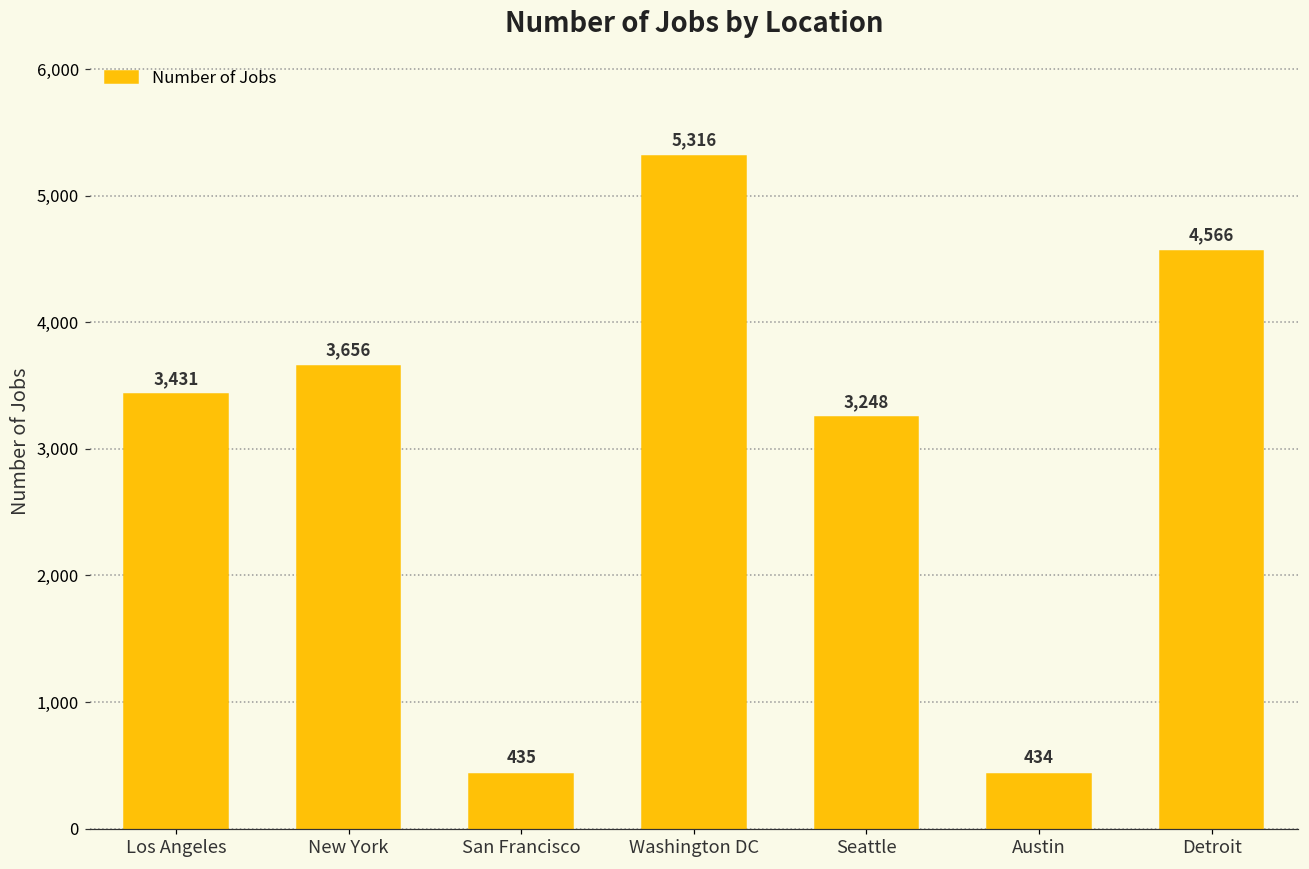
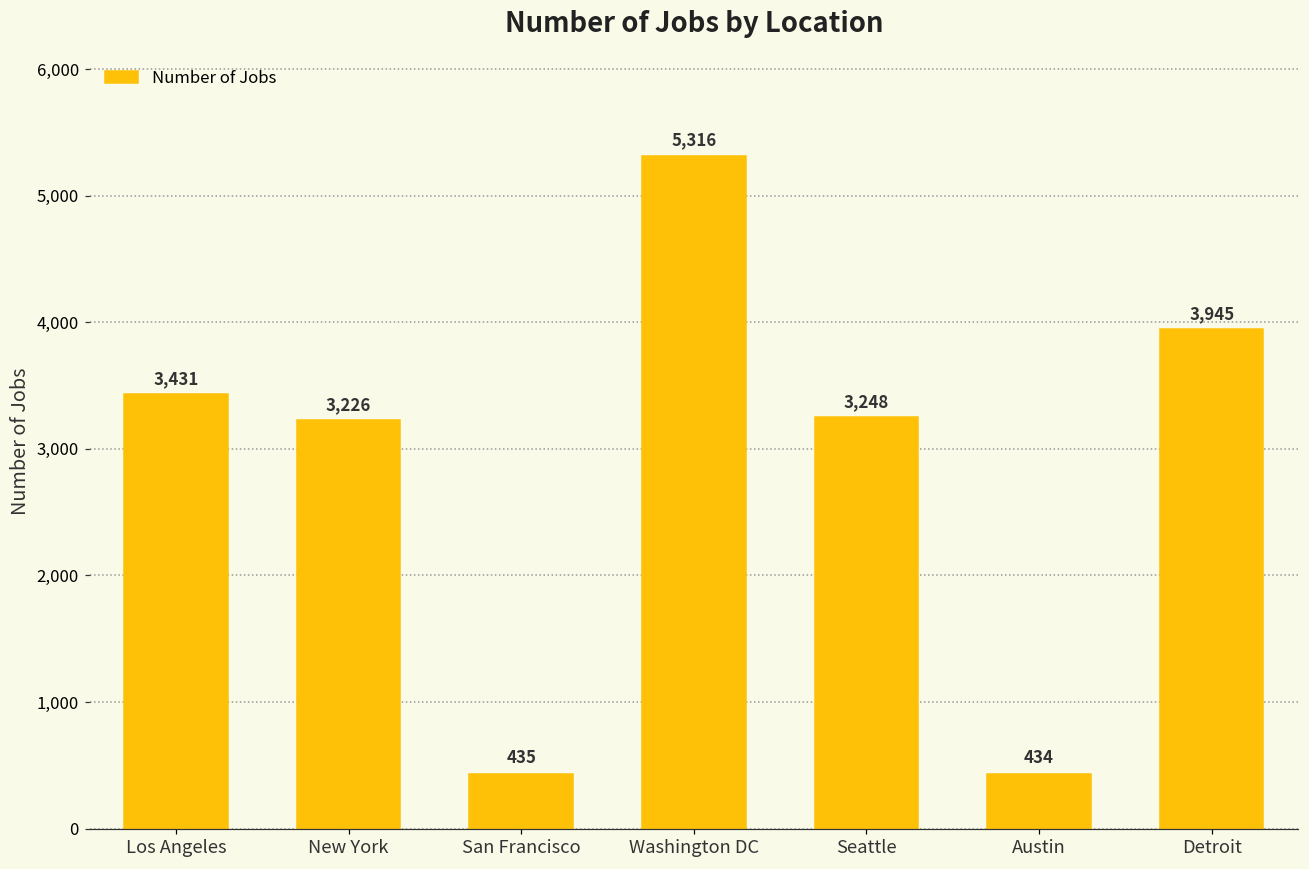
  {
    "Los Angeles": "3,431",
-   "New York": "3,656",
+   "New York": "3,226",
    "San Francisco": "435",
    "Washington DC": "5,316",
    "Seattle": "3,248",
    "Austin": "434",
-   "Detroit": "4,566"
+   "Detroit": "3,945"
  }
